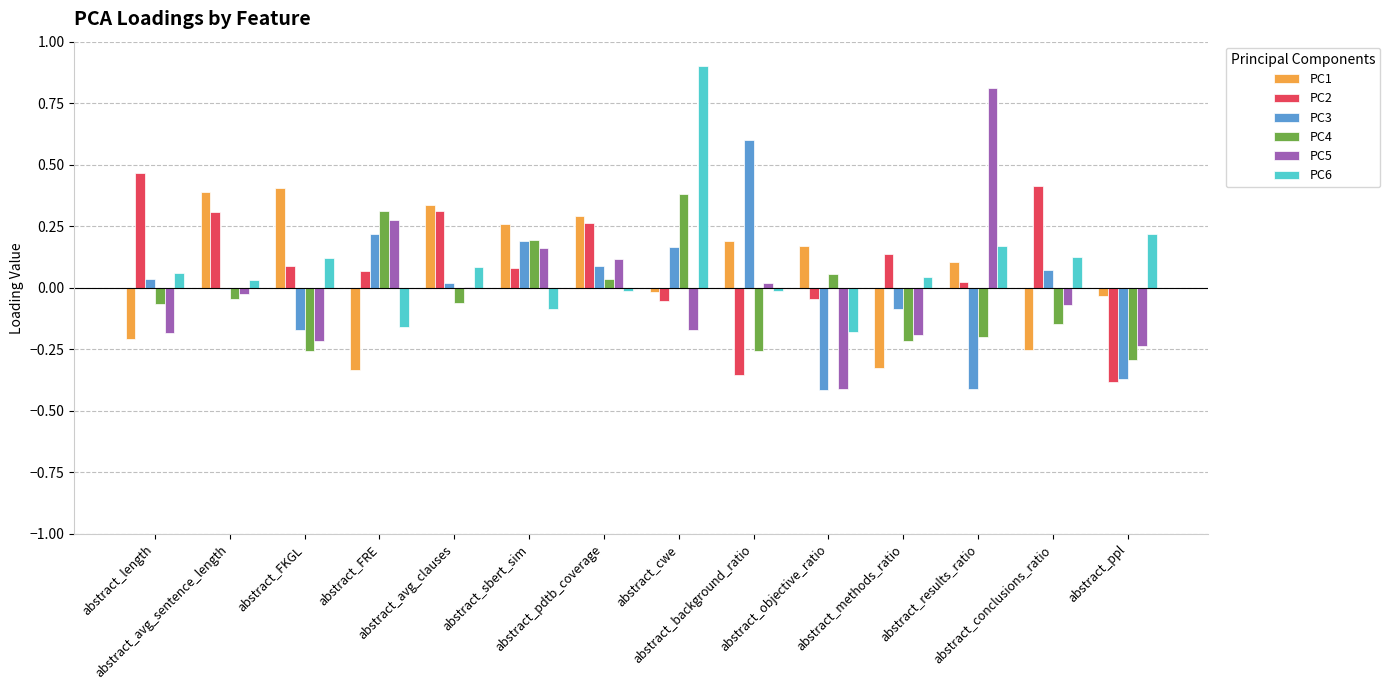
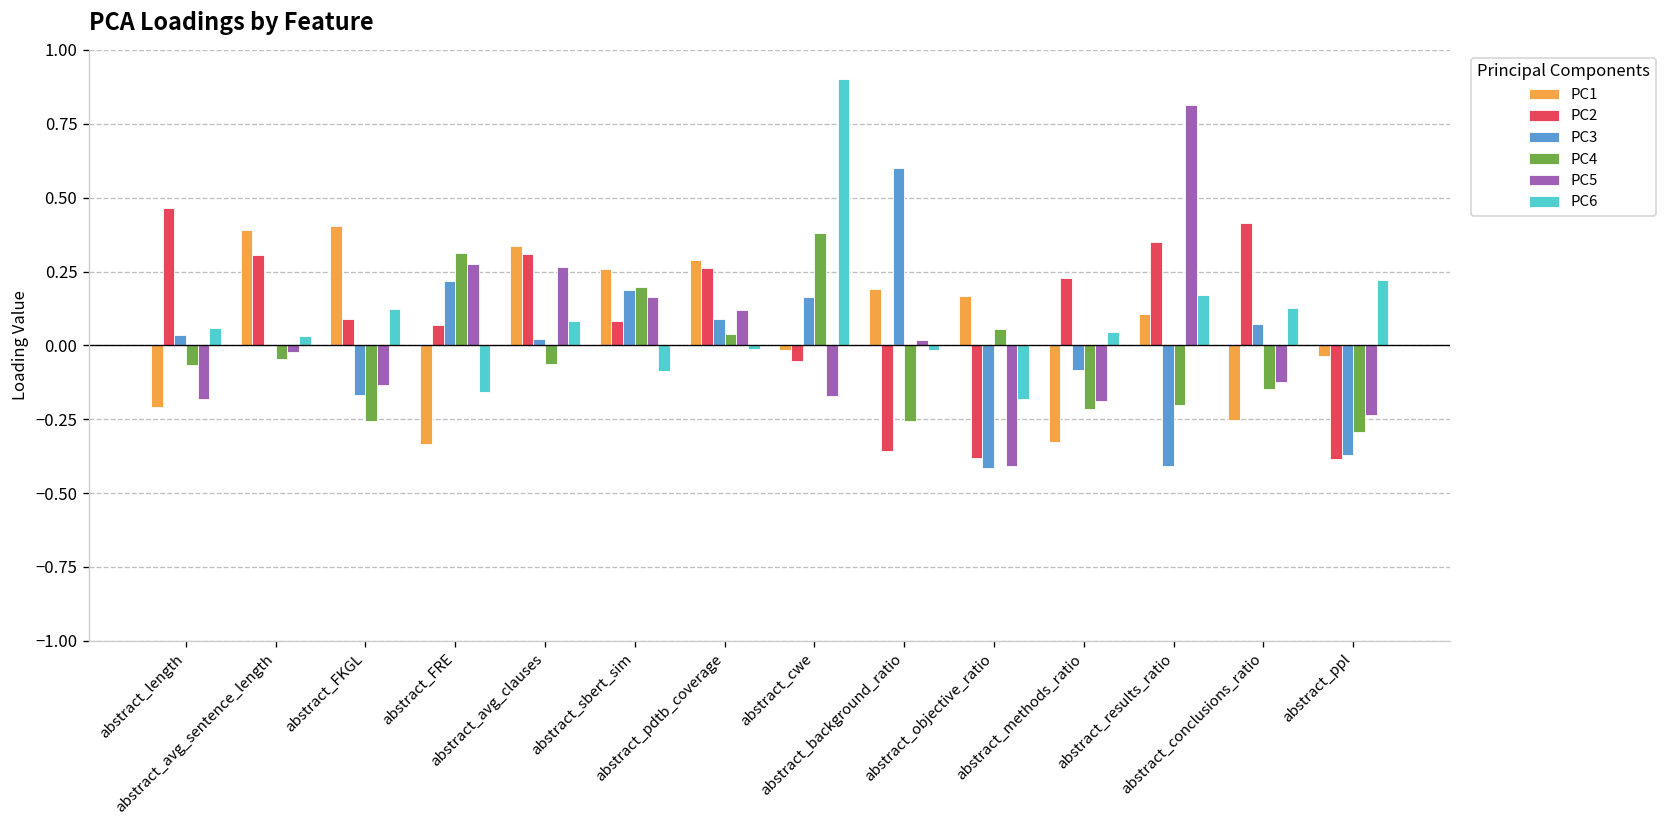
  {
    "PC1": {
      "abstract_length": -0.21,
      "abstract_avg_sentence_length": 0.39,
      "abstract_FKGL": 0.41,
      "abstract_FRE": -0.33,
      "abstract_avg_clauses": 0.34,
      "abstract_sbert_sim": 0.26,
      "abstract_pdtb_coverage": 0.29,
      "abstract_cwe": -0.02,
      "abstract_background_ratio": 0.19,
      "abstract_objective_ratio": 0.17,
      "abstract_methods_ratio": -0.33,
      "abstract_results_ratio": 0.11,
      "abstract_conclusions_ratio": -0.25,
      "abstract_ppl": -0.03
    },
    "PC2": {
      "abstract_length": 0.47,
      "abstract_avg_sentence_length": 0.31,
      "abstract_FKGL": 0.09,
      "abstract_FRE": 0.07,
      "abstract_avg_clauses": 0.31,
      "abstract_sbert_sim": 0.08,
      "abstract_pdtb_coverage": 0.26,
      "abstract_cwe": -0.05,
      "abstract_background_ratio": -0.36,
-     "abstract_objective_ratio": -0.05,
-     "abstract_methods_ratio": 0.14,
-     "abstract_results_ratio": 0.03,
+     "abstract_objective_ratio": -0.38,
+     "abstract_methods_ratio": 0.23,
+     "abstract_results_ratio": 0.35,
      "abstract_conclusions_ratio": 0.41,
      "abstract_ppl": -0.38
    },
    "PC4": {
      "abstract_length": -0.07,
      "abstract_avg_sentence_length": -0.05,
      "abstract_FKGL": -0.26,
      "abstract_FRE": 0.31,
      "abstract_avg_clauses": -0.06,
      "abstract_sbert_sim": 0.20,
      "abstract_pdtb_coverage": 0.04,
      "abstract_cwe": 0.38,
      "abstract_background_ratio": -0.26,
      "abstract_objective_ratio": 0.06,
      "abstract_methods_ratio": -0.22,
      "abstract_results_ratio": -0.20,
      "abstract_conclusions_ratio": -0.15,
      "abstract_ppl": -0.29
    },
    "PC5": {
      "abstract_length": -0.18,
      "abstract_avg_sentence_length": -0.02,
-     "abstract_FKGL": -0.22,
+     "abstract_FKGL": -0.13,
      "abstract_FRE": 0.27,
-     "abstract_avg_clauses": 0.00,
+     "abstract_avg_clauses": 0.27,
      "abstract_sbert_sim": 0.16,
      "abstract_pdtb_coverage": 0.12,
      "abstract_cwe": -0.17,
      "abstract_background_ratio": 0.02,
      "abstract_objective_ratio": -0.41,
      "abstract_methods_ratio": -0.19,
      "abstract_results_ratio": 0.81,
-     "abstract_conclusions_ratio": -0.07,
+     "abstract_conclusions_ratio": -0.13,
      "abstract_ppl": -0.24
    }
  }
